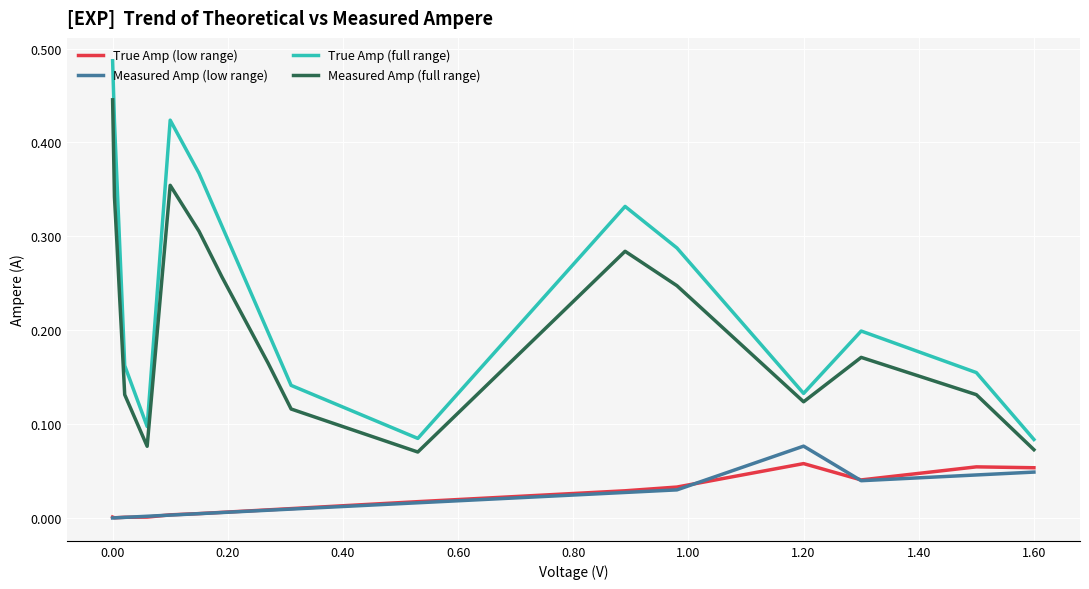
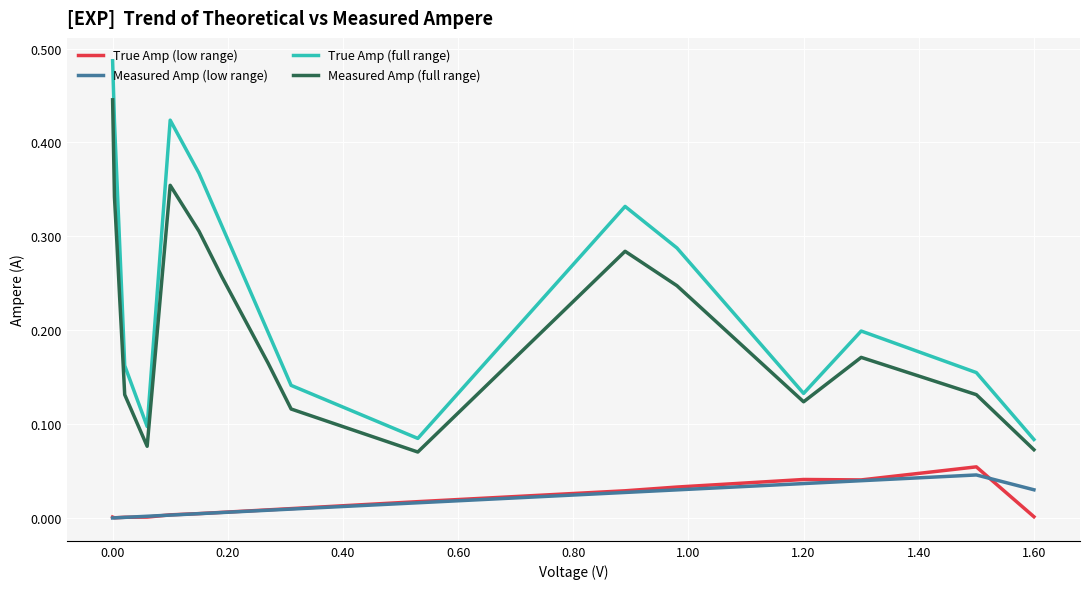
  {
    "True Amp (low range)": {
-     "1.20": 0.06,
-     "1.60": 0.05
+     "1.20": 0.04,
+     "1.60": 0.00
    },
    "Measured Amp (low range)": {
-     "1.20": 0.08,
-     "1.60": 0.05
+     "1.20": 0.04,
+     "1.60": 0.03
    },
    "True Amp (full range)": {
      "0.00": 0.49,
      "1.20": 0.13,
      "1.60": 0.08
    },
    "Measured Amp (full range)": {
      "0.00": 0.45,
      "1.20": 0.12,
      "1.60": 0.07
    }
  }
